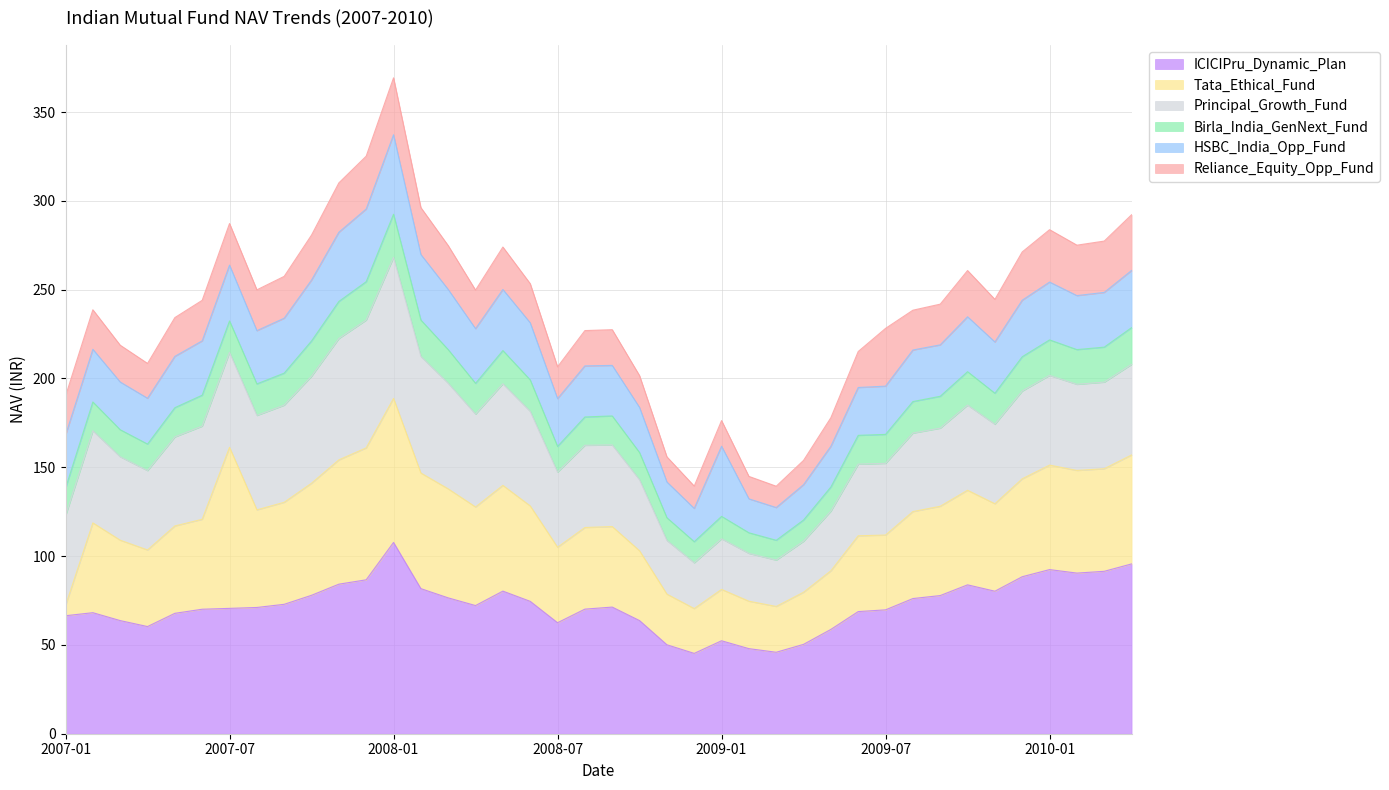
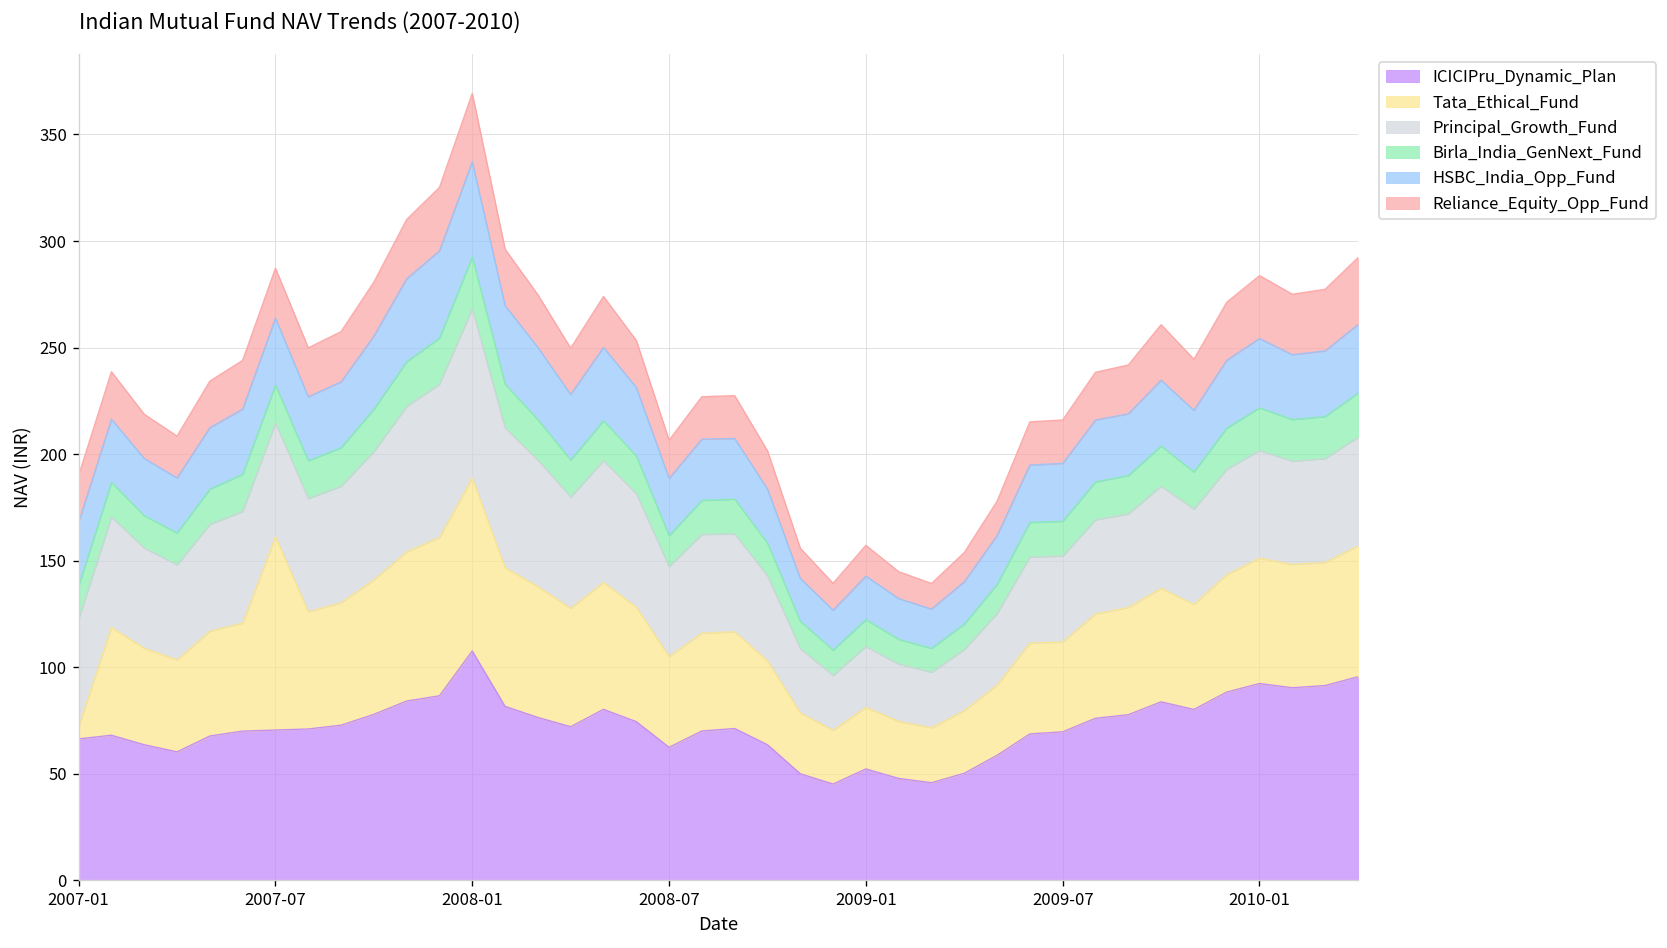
  {
    "ICICIPru_Dynamic_Plan": {
      "2007-01": 66,
      "2007-07": 71,
      "2008-01": 108,
      "2008-07": 62,
      "2009-01": 52,
      "2009-07": 70,
      "2010-01": 92
    },
    "Tata_Ethical_Fund": {
      "2007-01": 6,
      "2007-07": 91,
      "2008-01": 81,
      "2008-07": 43,
      "2009-01": 29,
      "2009-07": 42,
      "2010-01": 59
    },
    "Principal_Growth_Fund": {
      "2007-01": 51,
      "2007-07": 53,
      "2008-01": 79,
      "2008-07": 42,
      "2009-01": 29,
      "2009-07": 40,
      "2010-01": 50
    },
    "Birla_India_GenNext_Fund": {
      "2007-01": 15,
      "2007-07": 18,
      "2008-01": 24,
      "2008-07": 14,
      "2009-01": 13,
      "2009-07": 16,
      "2010-01": 20
    },
    "HSBC_India_Opp_Fund": {
      "2007-01": 30,
      "2007-07": 31,
      "2008-01": 45,
      "2008-07": 27,
-     "2009-01": 39,
+     "2009-01": 20,
      "2009-07": 27,
      "2010-01": 33
    },
    "Reliance_Equity_Opp_Fund": {
      "2007-01": 22,
      "2007-07": 23,
      "2008-01": 32,
      "2008-07": 18,
      "2009-01": 14,
-     "2009-07": 33,
+     "2009-07": 20,
      "2010-01": 29
    }
  }
